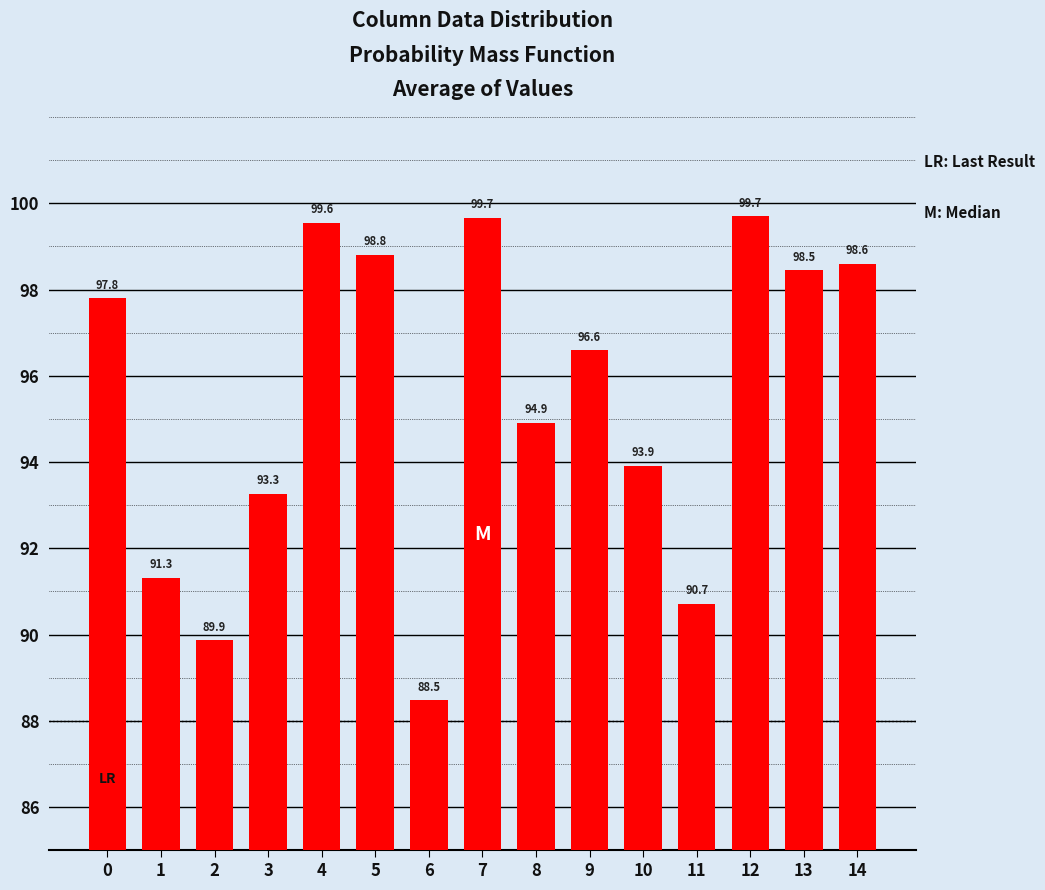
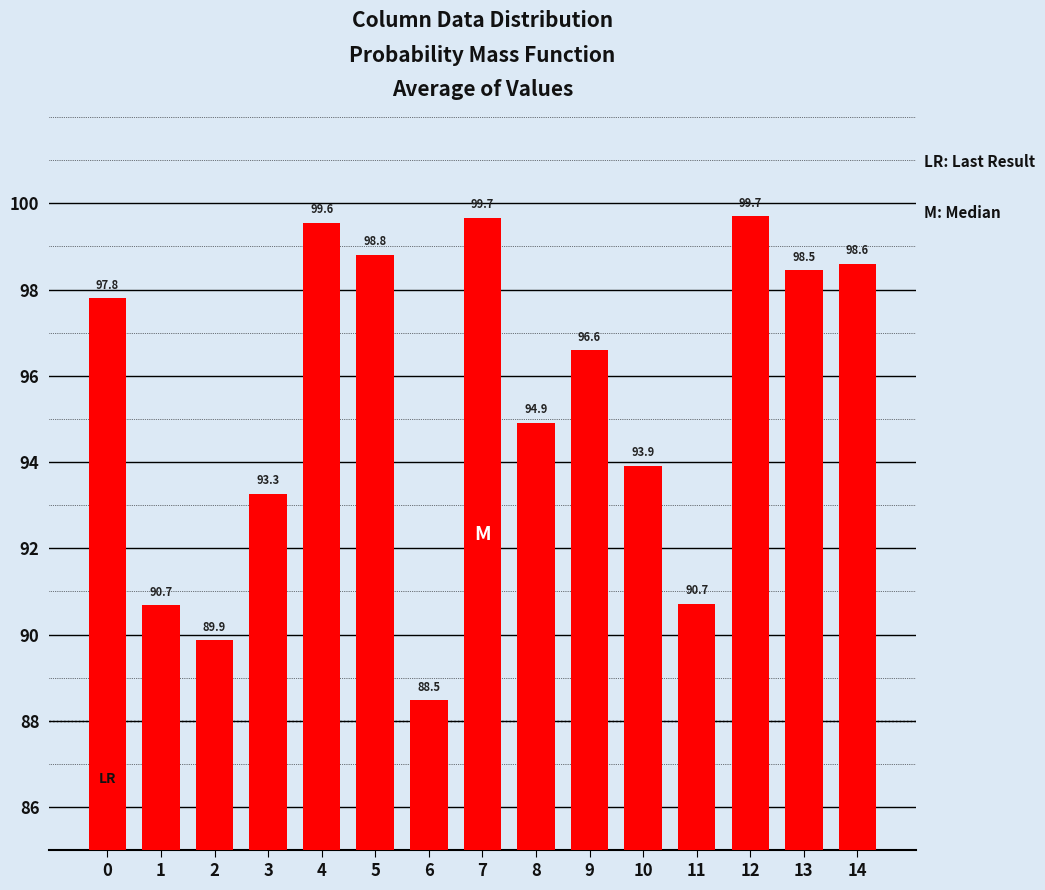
  {
    "0": 97.8,
-   "1": 91.3,
+   "1": 90.7,
    "2": 89.9,
    "3": 93.3,
    "4": 99.6,
    "5": 98.8,
    "6": 88.5,
    "7": 99.7,
    "8": 94.9,
    "9": 96.6,
    "10": 93.9,
    "11": 90.7,
    "12": 99.7,
    "13": 98.5,
    "14": 98.6
  }
